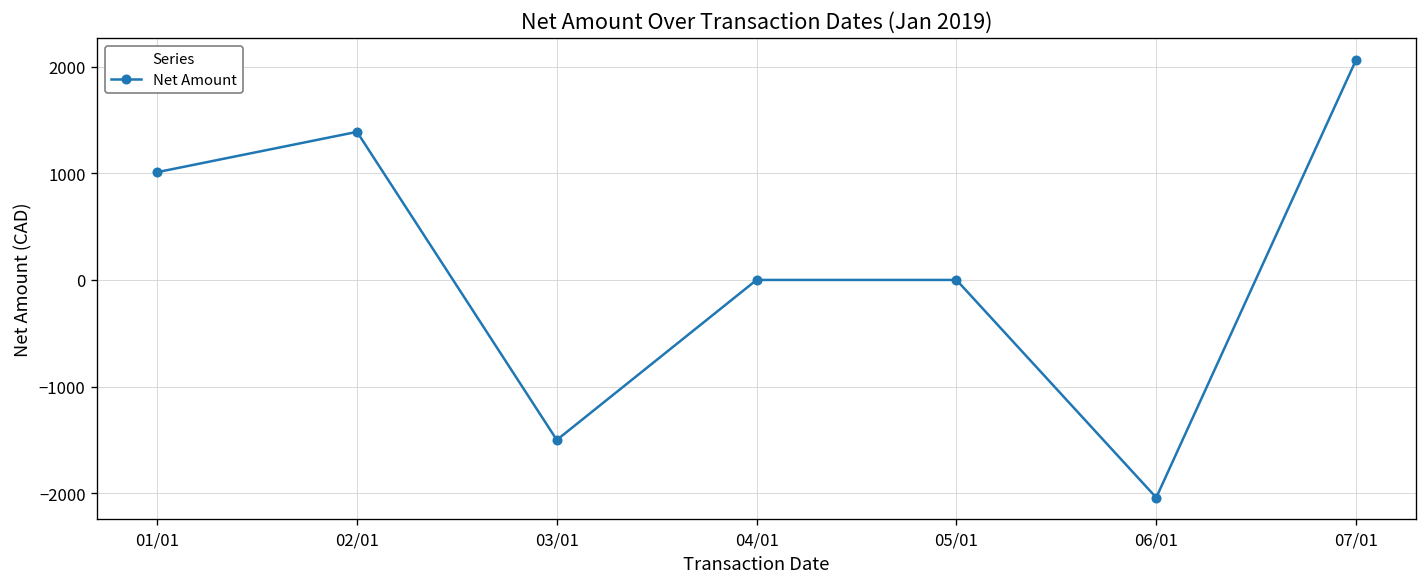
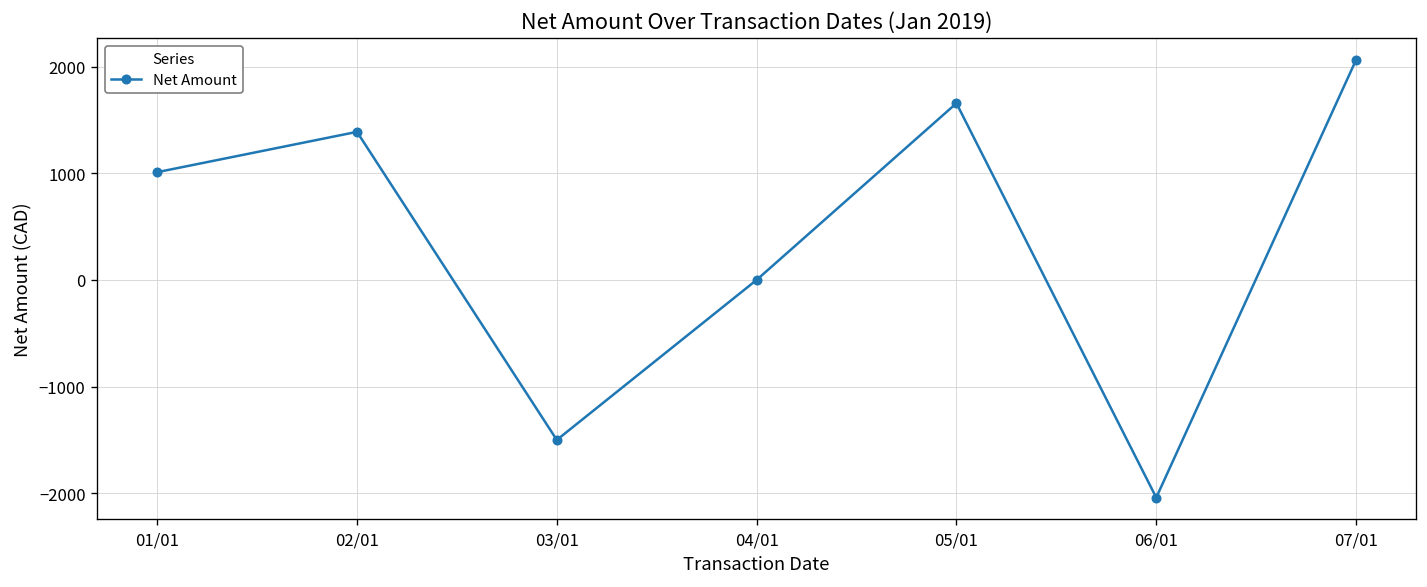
  {
    "01/01": 1000,
    "02/01": 1400,
    "03/01": -1500,
    "04/01": 0,
-   "05/01": 0,
+   "05/01": 1700,
    "06/01": -2000,
    "07/01": 2100
  }
